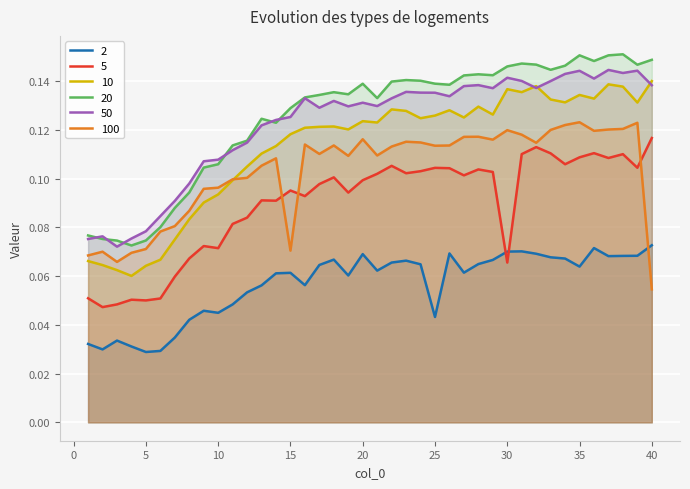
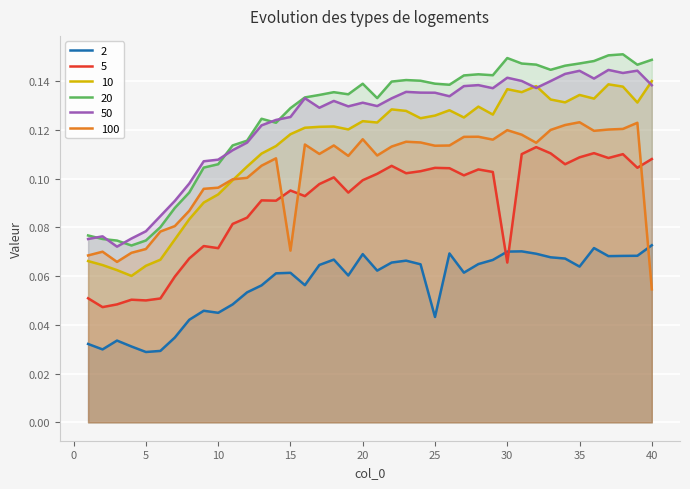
  {
    "2": {
      "5": 0.029,
      "10": 0.045,
      "15": 0.061,
      "20": 0.069,
      "25": 0.043,
      "30": 0.070,
      "35": 0.064,
      "40": 0.073
    },
    "5": {
      "5": 0.050,
      "10": 0.071,
      "15": 0.095,
      "20": 0.099,
      "25": 0.104,
      "30": 0.066,
      "35": 0.109,
-     "40": 0.117
+     "40": 0.108
    },
    "10": {
      "5": 0.064,
      "10": 0.094,
      "15": 0.118,
      "20": 0.124,
      "25": 0.126,
      "30": 0.137,
      "35": 0.134,
      "40": 0.140
    },
    "20": {
      "5": 0.075,
      "10": 0.106,
      "15": 0.129,
      "20": 0.139,
      "25": 0.139,
-     "30": 0.146,
-     "35": 0.151,
+     "30": 0.149,
+     "35": 0.147,
      "40": 0.149
    },
    "50": {
      "5": 0.078,
      "10": 0.108,
      "15": 0.125,
      "20": 0.131,
      "25": 0.135,
      "30": 0.141,
      "35": 0.144,
      "40": 0.138
    },
    "100": {
      "5": 0.071,
      "10": 0.096,
      "15": 0.070,
      "20": 0.116,
      "25": 0.113,
      "30": 0.120,
      "35": 0.123,
      "40": 0.055
    }
  }
